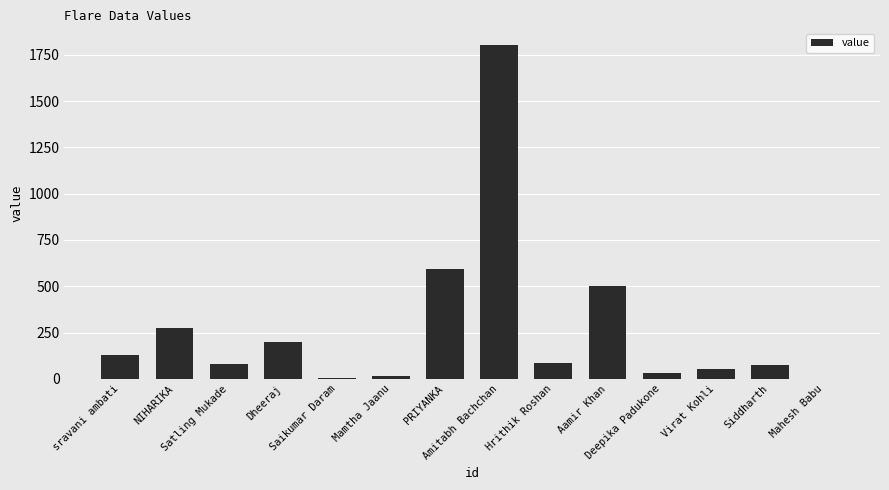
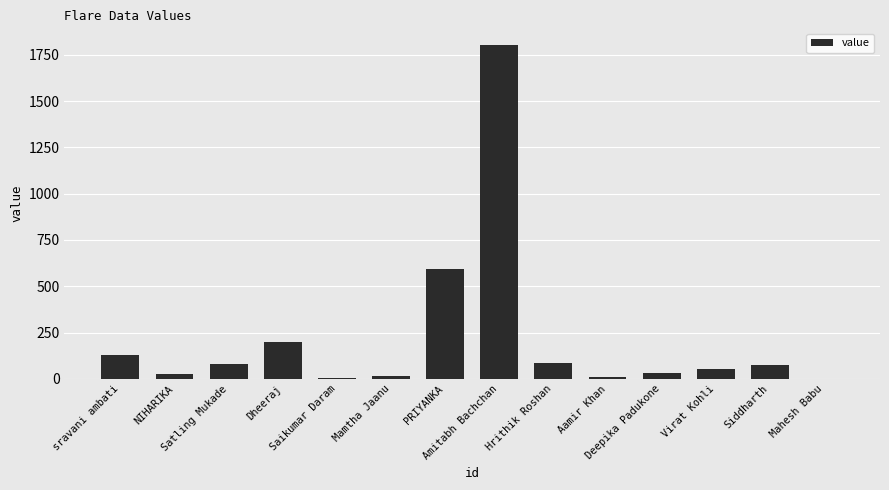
  {
    "sravani ambati": 130,
-   "NIHARIKA": 270,
+   "NIHARIKA": 20,
    "Satling Mukade": 80,
    "Dheeraj": 200,
    "Mamtha Jaanu": 20,
    "PRIYANKA": 590,
    "Amitabh Bachchan": 1800,
    "Hrithik Roshan": 90,
-   "Aamir Khan": 500,
+   "Aamir Khan": 10,
    "Deepika Padukone": 30,
    "Virat Kohli": 50,
    "Siddharth": 70
  }
